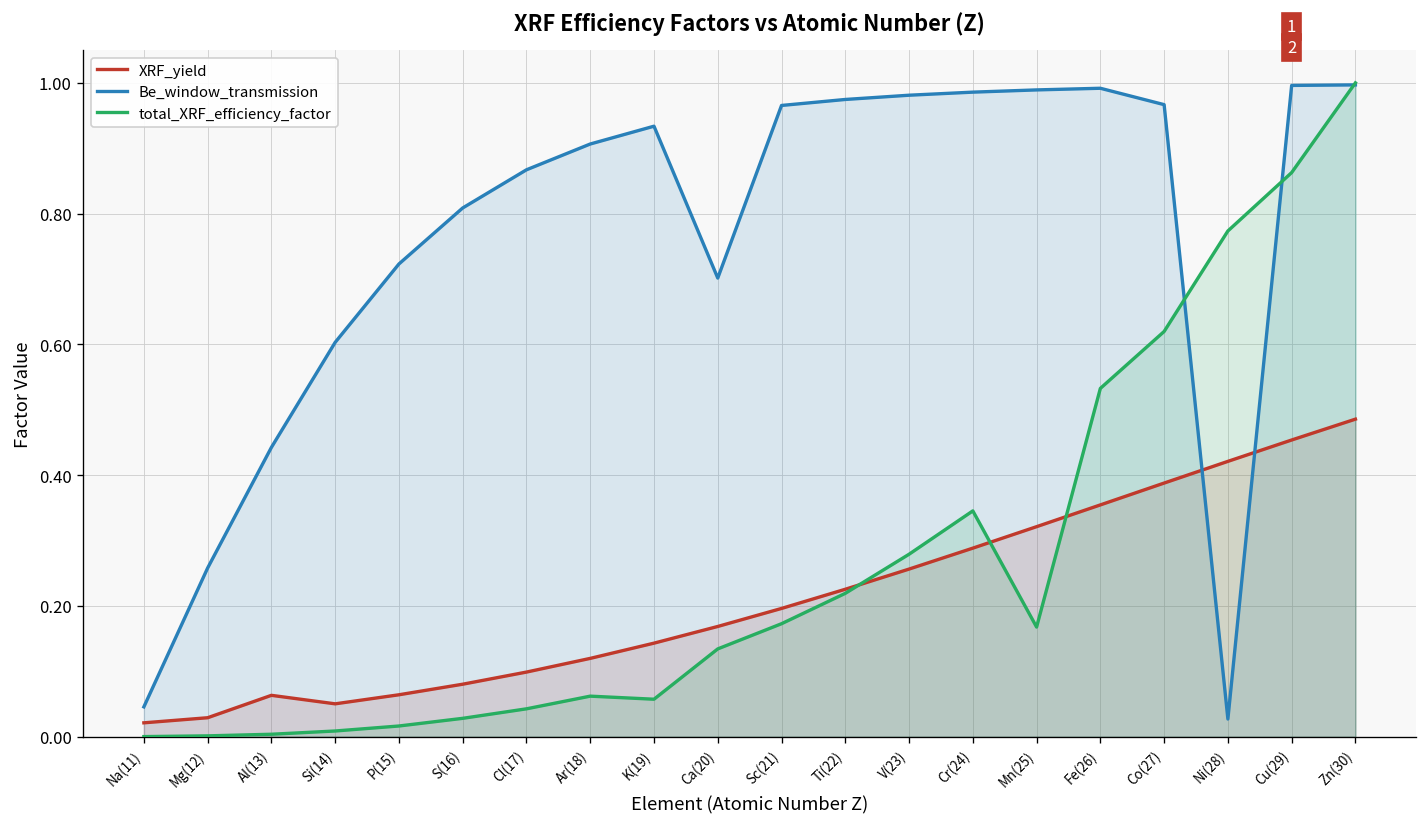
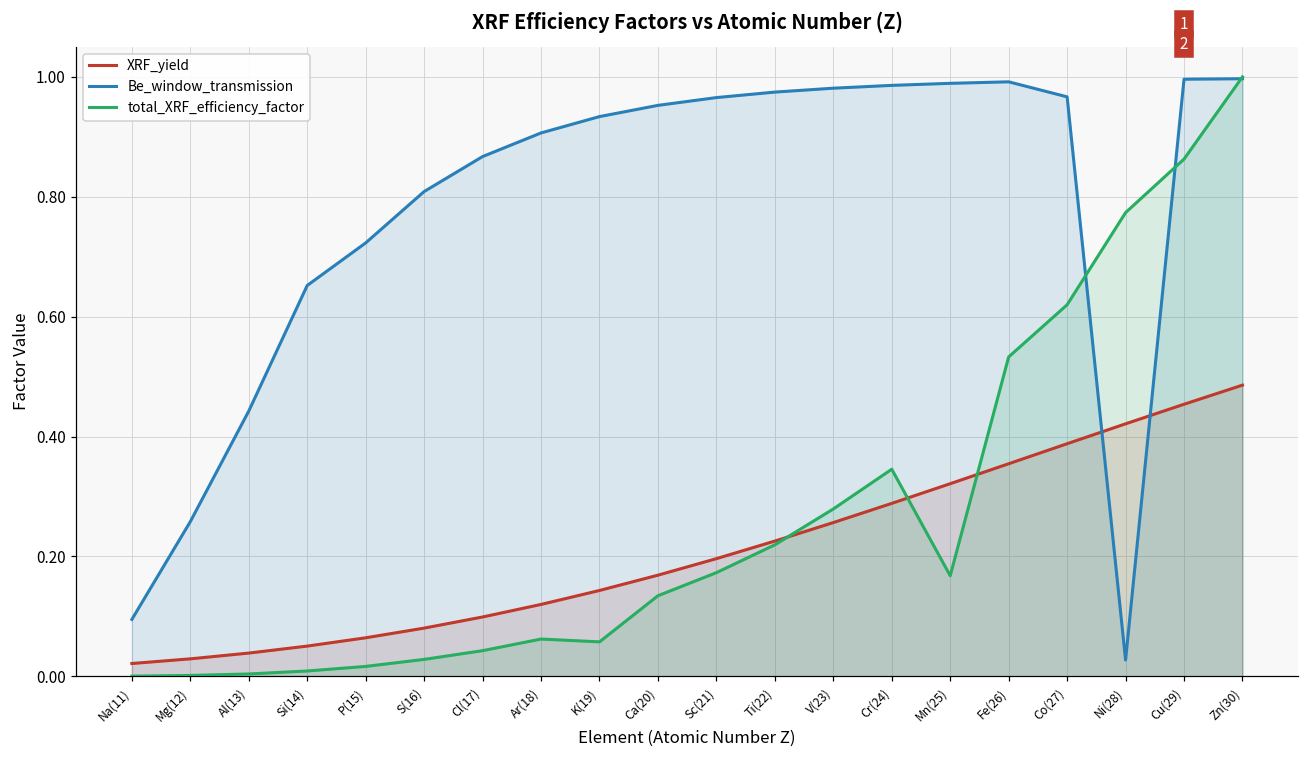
  {
    "XRF_yield": {
      "Na(11)": 0.02,
      "Mg(12)": 0.03,
-     "Al(13)": 0.06,
+     "Al(13)": 0.04,
      "Si(14)": 0.05,
      "P(15)": 0.06,
      "S(16)": 0.08,
      "Cl(17)": 0.10,
      "Ar(18)": 0.12,
      "K(19)": 0.14,
      "Ca(20)": 0.17,
      "Sc(21)": 0.20,
      "Ti(22)": 0.23,
      "V(23)": 0.26,
      "Cr(24)": 0.29,
      "Mn(25)": 0.32,
      "Fe(26)": 0.35,
      "Co(27)": 0.39,
      "Ni(28)": 0.42,
      "Cu(29)": 0.45,
      "Zn(30)": 0.49
    },
    "Be_window_transmission": {
-     "Na(11)": 0.05,
+     "Na(11)": 0.09,
      "Mg(12)": 0.26,
      "Al(13)": 0.44,
-     "Si(14)": 0.60,
+     "Si(14)": 0.65,
      "P(15)": 0.72,
      "S(16)": 0.81,
      "Cl(17)": 0.87,
      "Ar(18)": 0.91,
      "K(19)": 0.93,
-     "Ca(20)": 0.70,
+     "Ca(20)": 0.95,
      "Sc(21)": 0.97,
      "Ti(22)": 0.97,
      "V(23)": 0.98,
      "Cr(24)": 0.99,
      "Mn(25)": 0.99,
      "Fe(26)": 0.99,
      "Co(27)": 0.97,
      "Ni(28)": 0.03
    },
    "total_XRF_efficiency_factor": {
      "Na(11)": 0.00,
      "Mg(12)": 0.00,
      "Al(13)": 0.00,
      "Si(14)": 0.01,
      "P(15)": 0.02,
      "S(16)": 0.03,
      "Cl(17)": 0.04,
      "Ar(18)": 0.06,
      "K(19)": 0.06,
      "Ca(20)": 0.13,
      "Sc(21)": 0.17,
      "Ti(22)": 0.22,
      "V(23)": 0.28,
      "Cr(24)": 0.35,
      "Mn(25)": 0.17,
      "Fe(26)": 0.53,
      "Co(27)": 0.62,
      "Ni(28)": 0.77,
      "Cu(29)": 0.86
    }
  }
